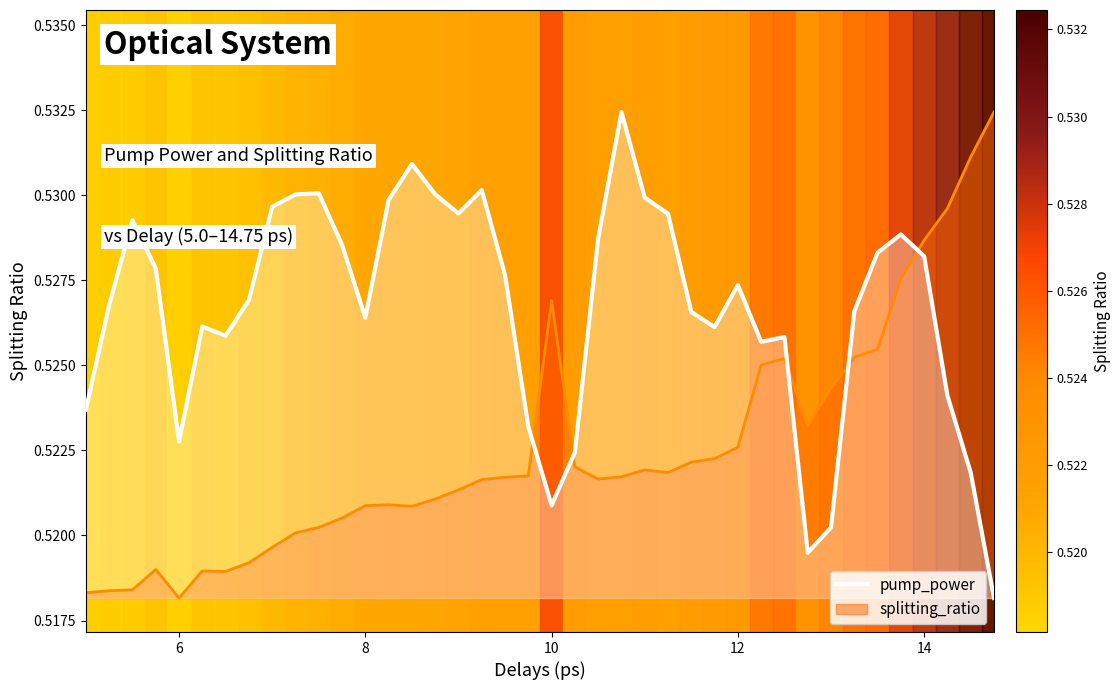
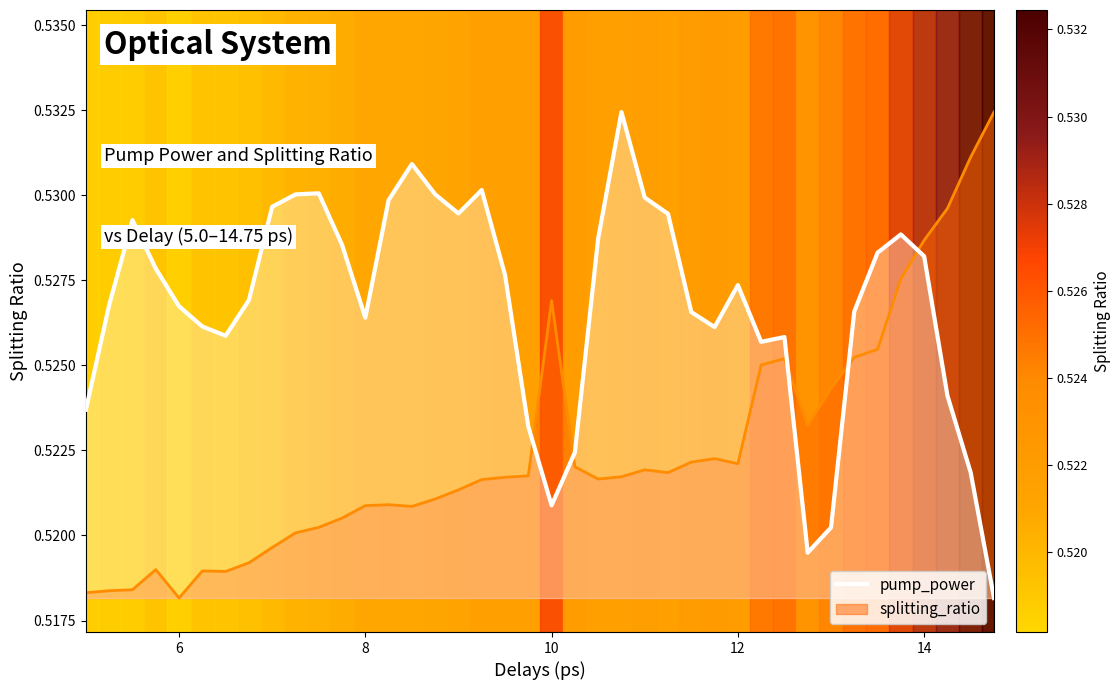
  {
    "pump_power": {
-     "6": 0.5228,
+     "6": 0.5267,
      "8": 0.5264,
      "10": 0.5209,
      "12": 0.5274,
      "14": 0.5282
    },
    "splitting_ratio": {
      "6": 0.5182,
      "8": 0.5209,
      "10": 0.5269,
-     "12": 0.5226,
+     "12": 0.5221,
      "14": 0.5287
    }
  }
